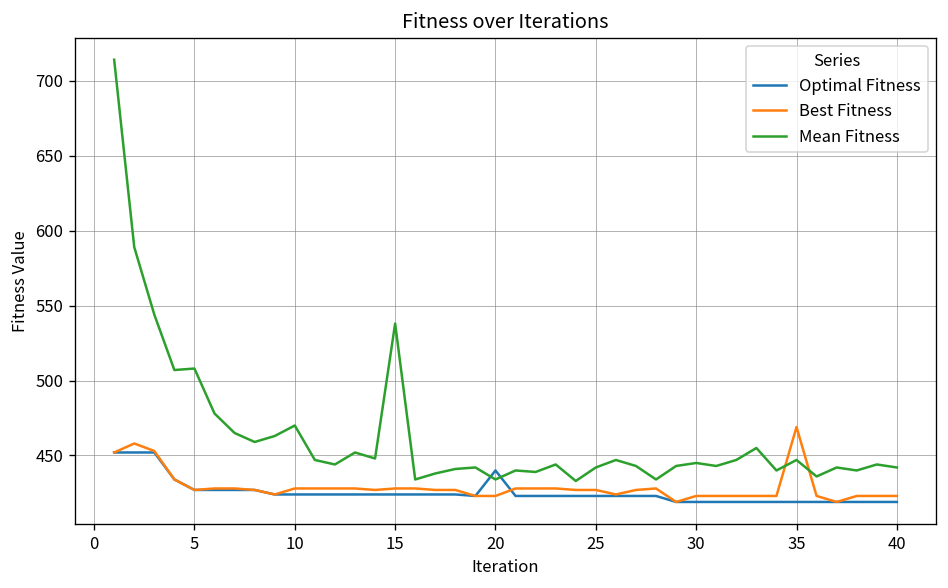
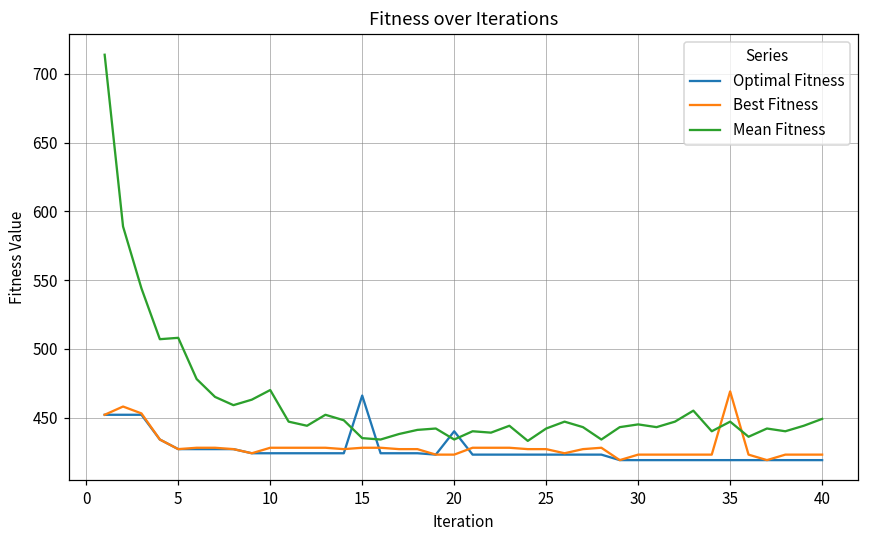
  {
    "Optimal Fitness": {
      "10": 424,
-     "15": 424,
+     "15": 466,
      "20": 440,
      "25": 423,
      "30": 419,
      "35": 419,
      "40": 419
    },
    "Best Fitness": {
      "10": 428,
      "15": 428,
      "20": 423,
      "25": 427,
      "30": 423,
      "35": 469,
      "40": 423
    },
    "Mean Fitness": {
      "5": 508,
      "10": 470,
-     "15": 538,
+     "15": 435,
      "20": 434,
      "25": 442,
      "30": 445,
      "35": 447,
-     "40": 442
+     "40": 449
    }
  }
